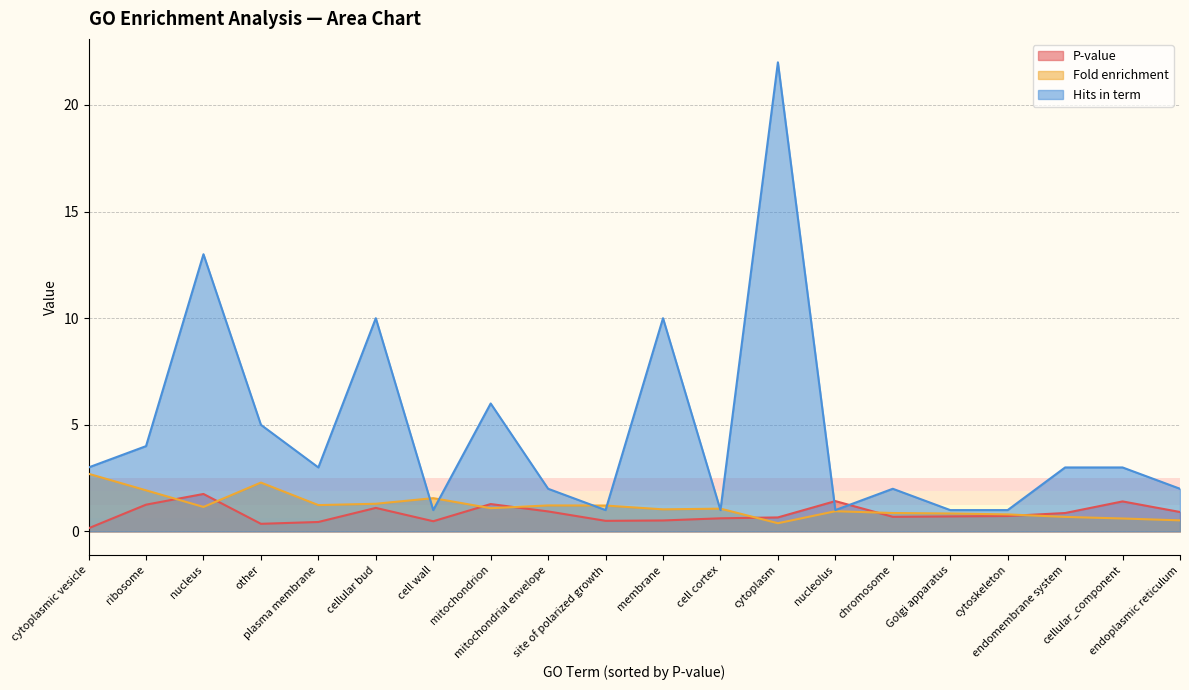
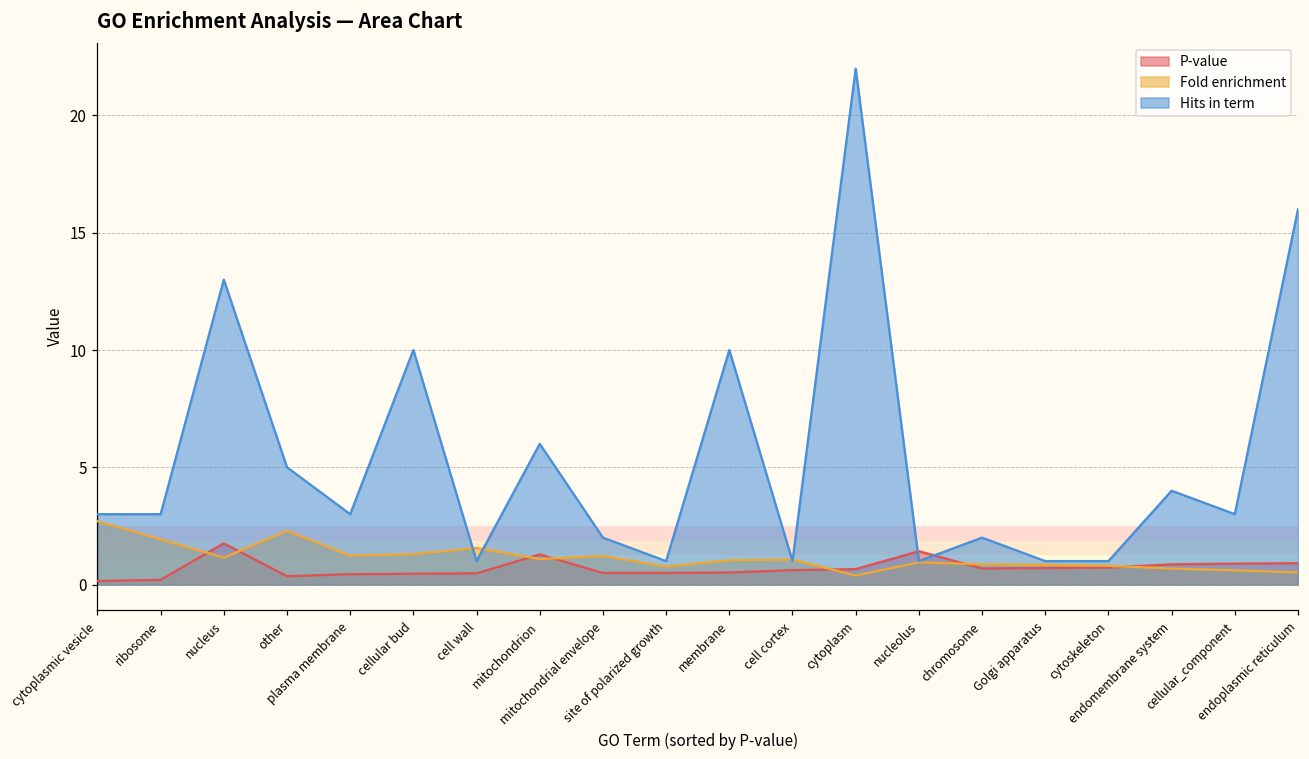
  {
    "P-value": {
      "cytoplasmic vesicle": 0.1,
-     "ribosome": 1.3,
+     "ribosome": 0.2,
      "nucleus": 1.8,
      "other": 0.4,
      "plasma membrane": 0.4,
-     "cellular bud": 1.1,
+     "cellular bud": 0.5,
      "cell wall": 0.5,
      "mitochondrion": 1.3,
-     "mitochondrial envelope": 0.9,
+     "mitochondrial envelope": 0.5,
      "site of polarized growth": 0.5,
      "membrane": 0.5,
      "cell cortex": 0.6,
      "cytoplasm": 0.7,
      "nucleolus": 1.4,
      "chromosome": 0.7,
      "Golgi apparatus": 0.7,
      "endomembrane system": 0.9,
-     "cellular_component": 1.4,
+     "cellular_component": 0.9,
      "endoplasmic reticulum": 0.9
    },
    "Fold enrichment": {
      "cytoplasmic vesicle": 2.7,
      "ribosome": 1.9,
      "nucleus": 1.1,
      "other": 2.3,
      "plasma membrane": 1.2,
      "cellular bud": 1.3,
      "cell wall": 1.6,
      "mitochondrion": 1.1,
      "mitochondrial envelope": 1.2,
-     "site of polarized growth": 1.2,
+     "site of polarized growth": 0.8,
      "membrane": 1.0,
      "cytoplasm": 0.4,
      "chromosome": 0.9,
      "Golgi apparatus": 0.8,
      "endomembrane system": 0.7,
      "cellular_component": 0.6,
      "endoplasmic reticulum": 0.5
    },
    "Hits in term": {
      "cytoplasmic vesicle": 3,
-     "ribosome": 4,
+     "ribosome": 3,
      "nucleus": 13,
      "other": 5,
      "plasma membrane": 3,
      "cellular bud": 10,
      "cell wall": 1,
      "mitochondrion": 6,
      "mitochondrial envelope": 2,
      "site of polarized growth": 1,
      "membrane": 10,
      "cytoplasm": 22,
      "chromosome": 2,
      "Golgi apparatus": 1,
      "cytoskeleton": 1,
-     "endomembrane system": 3,
+     "endomembrane system": 4,
      "cellular_component": 3,
-     "endoplasmic reticulum": 2
+     "endoplasmic reticulum": 16
    }
  }
